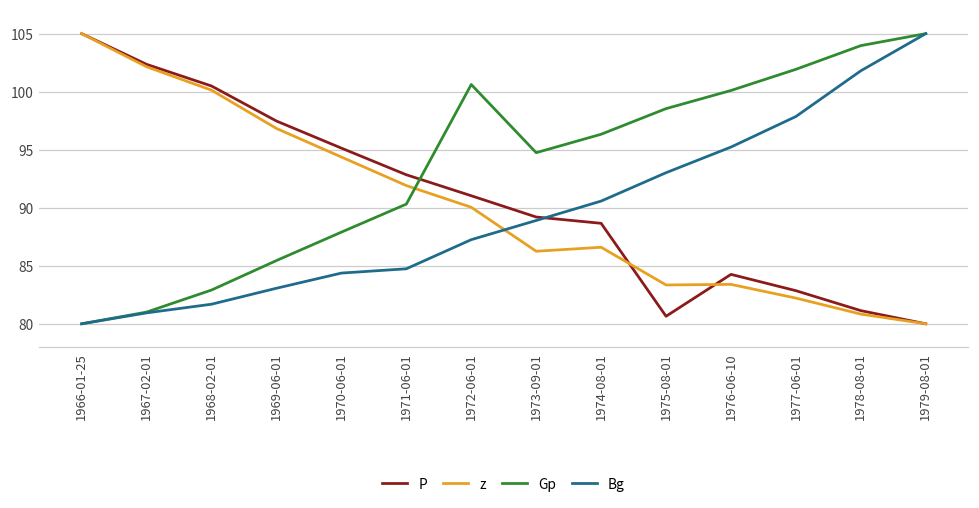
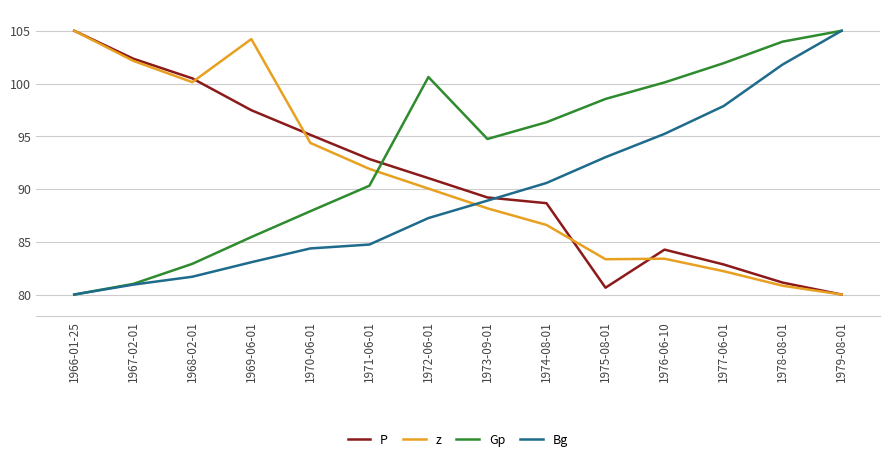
  {
    "P": {
      "1968-02-01": 100.5,
      "1969-06-01": 97.5,
      "1970-06-01": 95.1,
      "1971-06-01": 92.8,
      "1972-06-01": 91.0,
      "1973-09-01": 89.2,
      "1974-08-01": 88.7,
      "1975-08-01": 80.6,
      "1976-06-10": 84.3,
      "1977-06-01": 82.9,
      "1978-08-01": 81.1
    },
    "z": {
      "1968-02-01": 100.1,
-     "1969-06-01": 96.8,
+     "1969-06-01": 104.2,
      "1970-06-01": 94.4,
      "1971-06-01": 91.9,
      "1972-06-01": 90.0,
-     "1973-09-01": 86.3,
+     "1973-09-01": 88.2,
      "1974-08-01": 86.6,
      "1975-08-01": 83.3,
      "1976-06-10": 83.4,
      "1977-06-01": 82.2,
      "1978-08-01": 80.8
    },
    "Gp": {
      "1968-02-01": 82.9,
      "1969-06-01": 85.4,
      "1970-06-01": 87.9,
      "1971-06-01": 90.3,
      "1972-06-01": 100.6,
      "1973-09-01": 94.7,
      "1974-08-01": 96.3,
      "1975-08-01": 98.5,
      "1976-06-10": 100.1,
      "1977-06-01": 101.9,
      "1978-08-01": 104.0
    },
    "Bg": {
      "1968-02-01": 81.7,
      "1969-06-01": 83.1,
      "1970-06-01": 84.4,
      "1971-06-01": 84.7,
      "1972-06-01": 87.2,
      "1973-09-01": 88.9,
      "1974-08-01": 90.6,
      "1975-08-01": 93.0,
      "1976-06-10": 95.2,
      "1977-06-01": 97.9,
      "1978-08-01": 101.8
    }
  }
